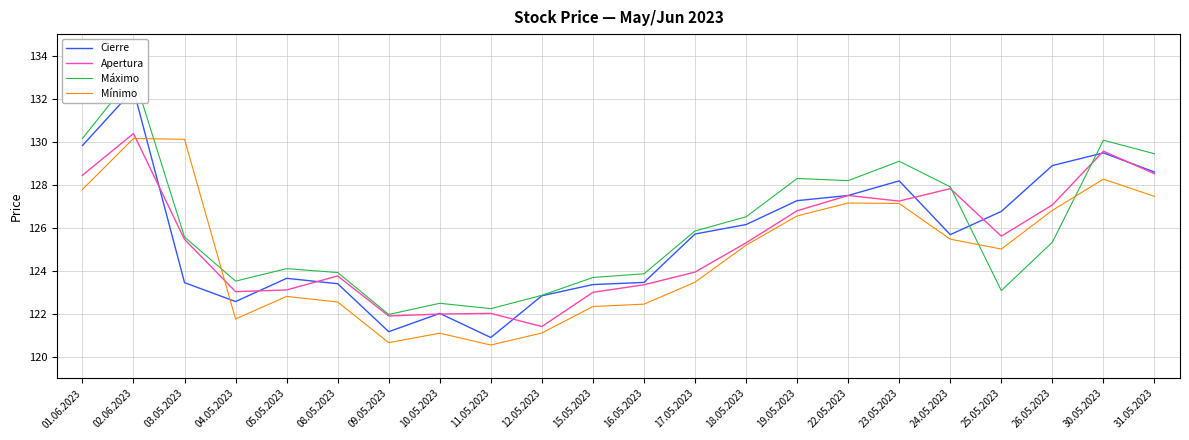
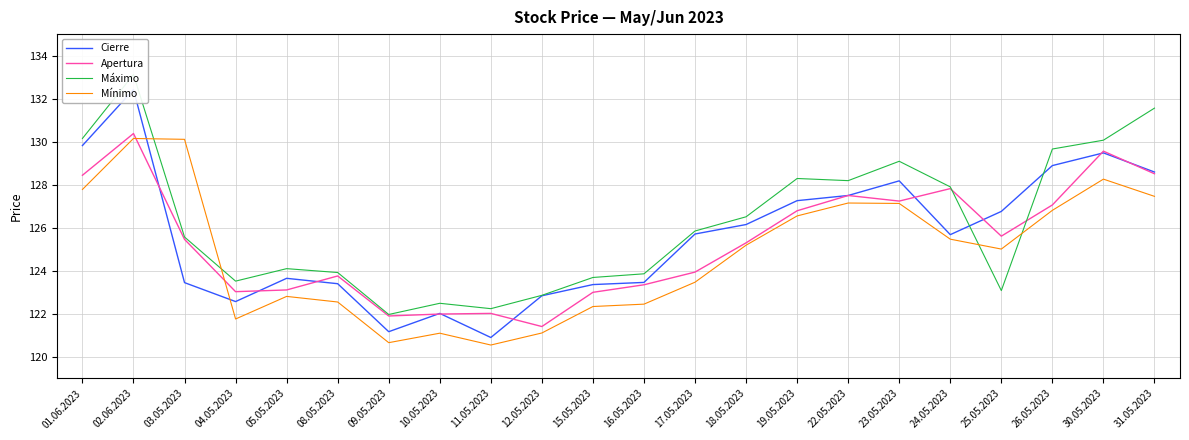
  {
    "Cierre": {
      "01.06.2023": 129.8,
      "03.05.2023": 123.5,
      "04.05.2023": 122.6,
      "05.05.2023": 123.7,
      "08.05.2023": 123.4,
      "09.05.2023": 121.2,
      "11.05.2023": 120.9,
      "15.05.2023": 123.4,
      "17.05.2023": 125.7,
      "18.05.2023": 126.2,
      "19.05.2023": 127.3,
      "23.05.2023": 128.2,
      "24.05.2023": 125.7,
      "25.05.2023": 126.8,
      "26.05.2023": 128.9
    },
    "Apertura": {
      "01.06.2023": 128.4,
      "02.06.2023": 130.4,
      "04.05.2023": 123.0,
      "05.05.2023": 123.1,
      "08.05.2023": 123.8,
      "11.05.2023": 122.0,
      "12.05.2023": 121.4,
      "15.05.2023": 123.0,
      "17.05.2023": 123.9,
      "19.05.2023": 126.8,
      "25.05.2023": 125.6,
      "26.05.2023": 127.1
    },
    "Máximo": {
      "01.06.2023": 130.2,
      "04.05.2023": 123.5,
      "05.05.2023": 124.1,
      "08.05.2023": 123.9,
      "10.05.2023": 122.5,
      "11.05.2023": 122.2,
      "15.05.2023": 123.7,
      "16.05.2023": 123.9,
      "17.05.2023": 125.9,
      "18.05.2023": 126.5,
      "19.05.2023": 128.3,
      "22.05.2023": 128.2,
      "23.05.2023": 129.1,
      "25.05.2023": 123.1,
-     "26.05.2023": 125.3,
+     "26.05.2023": 129.7,
      "30.05.2023": 130.1,
-     "31.05.2023": 129.4
+     "31.05.2023": 131.6
    },
    "Mínimo": {
      "01.06.2023": 127.8,
      "02.06.2023": 130.2,
      "03.05.2023": 130.1,
      "04.05.2023": 121.8,
      "05.05.2023": 122.8,
      "08.05.2023": 122.6,
      "09.05.2023": 120.7,
      "10.05.2023": 121.1,
      "11.05.2023": 120.6,
      "12.05.2023": 121.1,
      "15.05.2023": 122.3,
      "16.05.2023": 122.5,
      "17.05.2023": 123.5,
      "19.05.2023": 126.6,
      "22.05.2023": 127.2,
      "24.05.2023": 125.5,
      "25.05.2023": 125.0,
      "26.05.2023": 126.8,
      "30.05.2023": 128.3,
      "31.05.2023": 127.5
    }
  }
